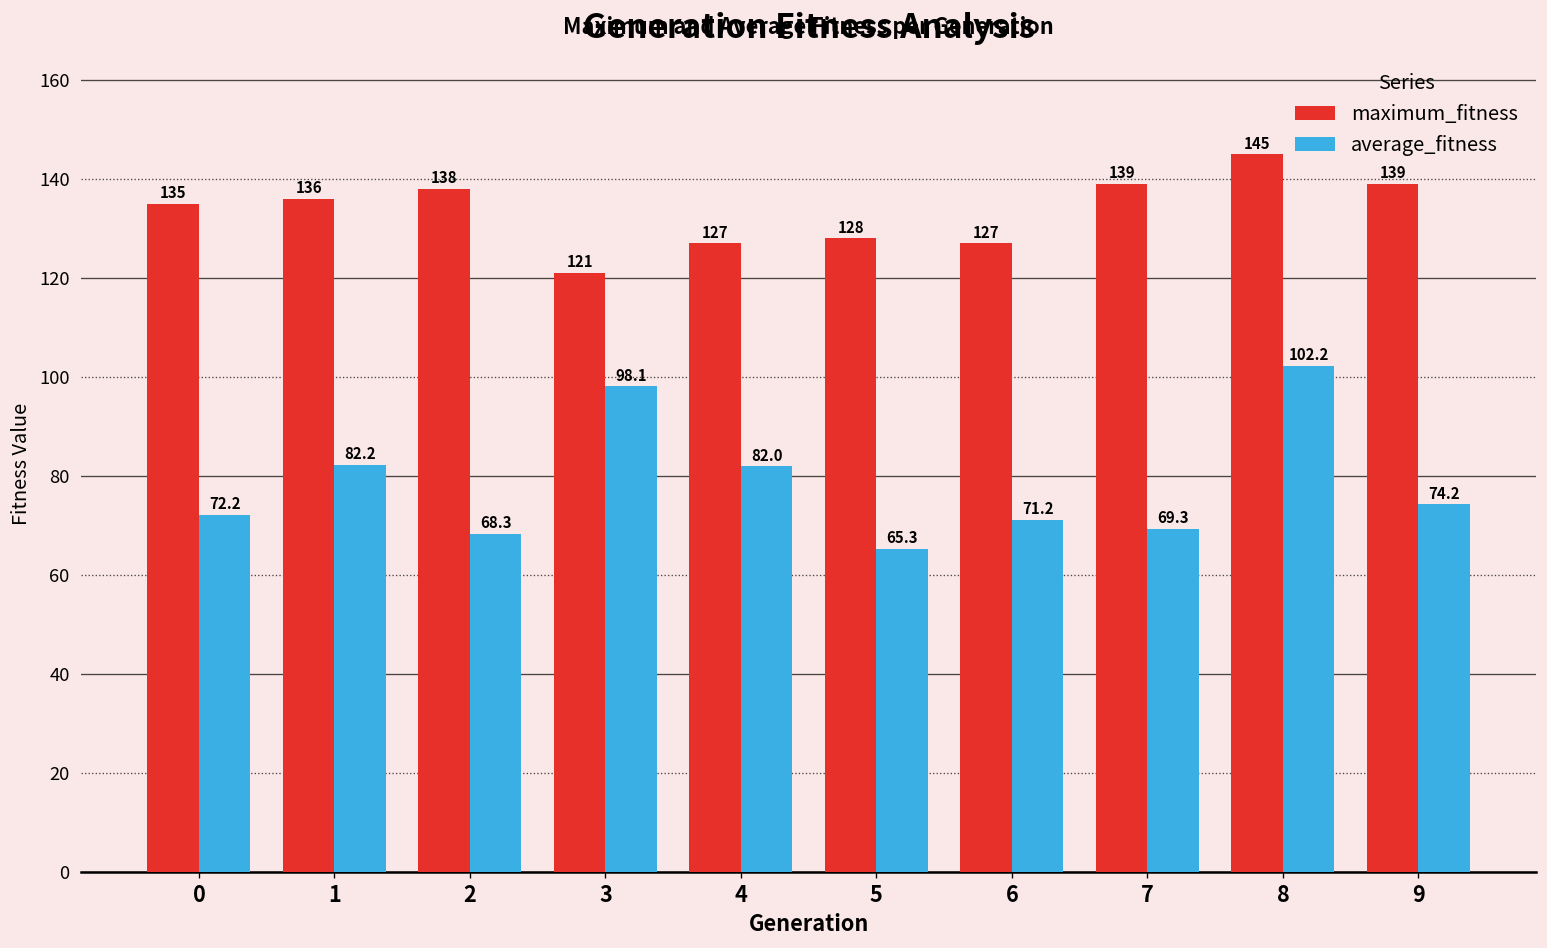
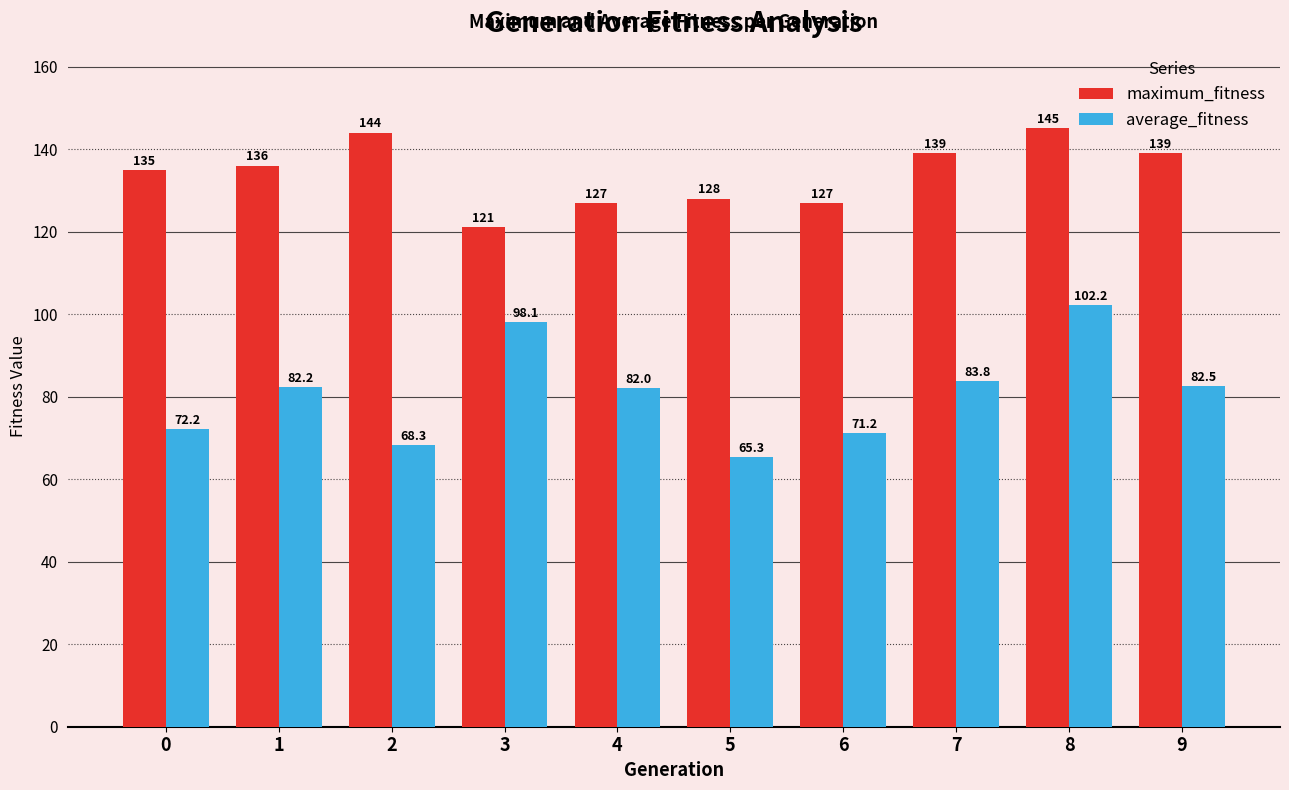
  {
    "maximum_fitness": {
      "0": 135,
      "1": 136,
-     "2": 138,
+     "2": 144,
      "3": 121,
      "4": 127,
      "5": 128,
      "6": 127,
      "7": 139,
      "8": 145,
      "9": 139
    },
    "average_fitness": {
      "0": 72.2,
      "1": 82.2,
      "2": 68.3,
      "3": 98.1,
      "4": 82.0,
      "5": 65.3,
      "6": 71.2,
-     "7": 69.3,
+     "7": 83.8,
      "8": 102.2,
-     "9": 74.2
+     "9": 82.5
    }
  }
